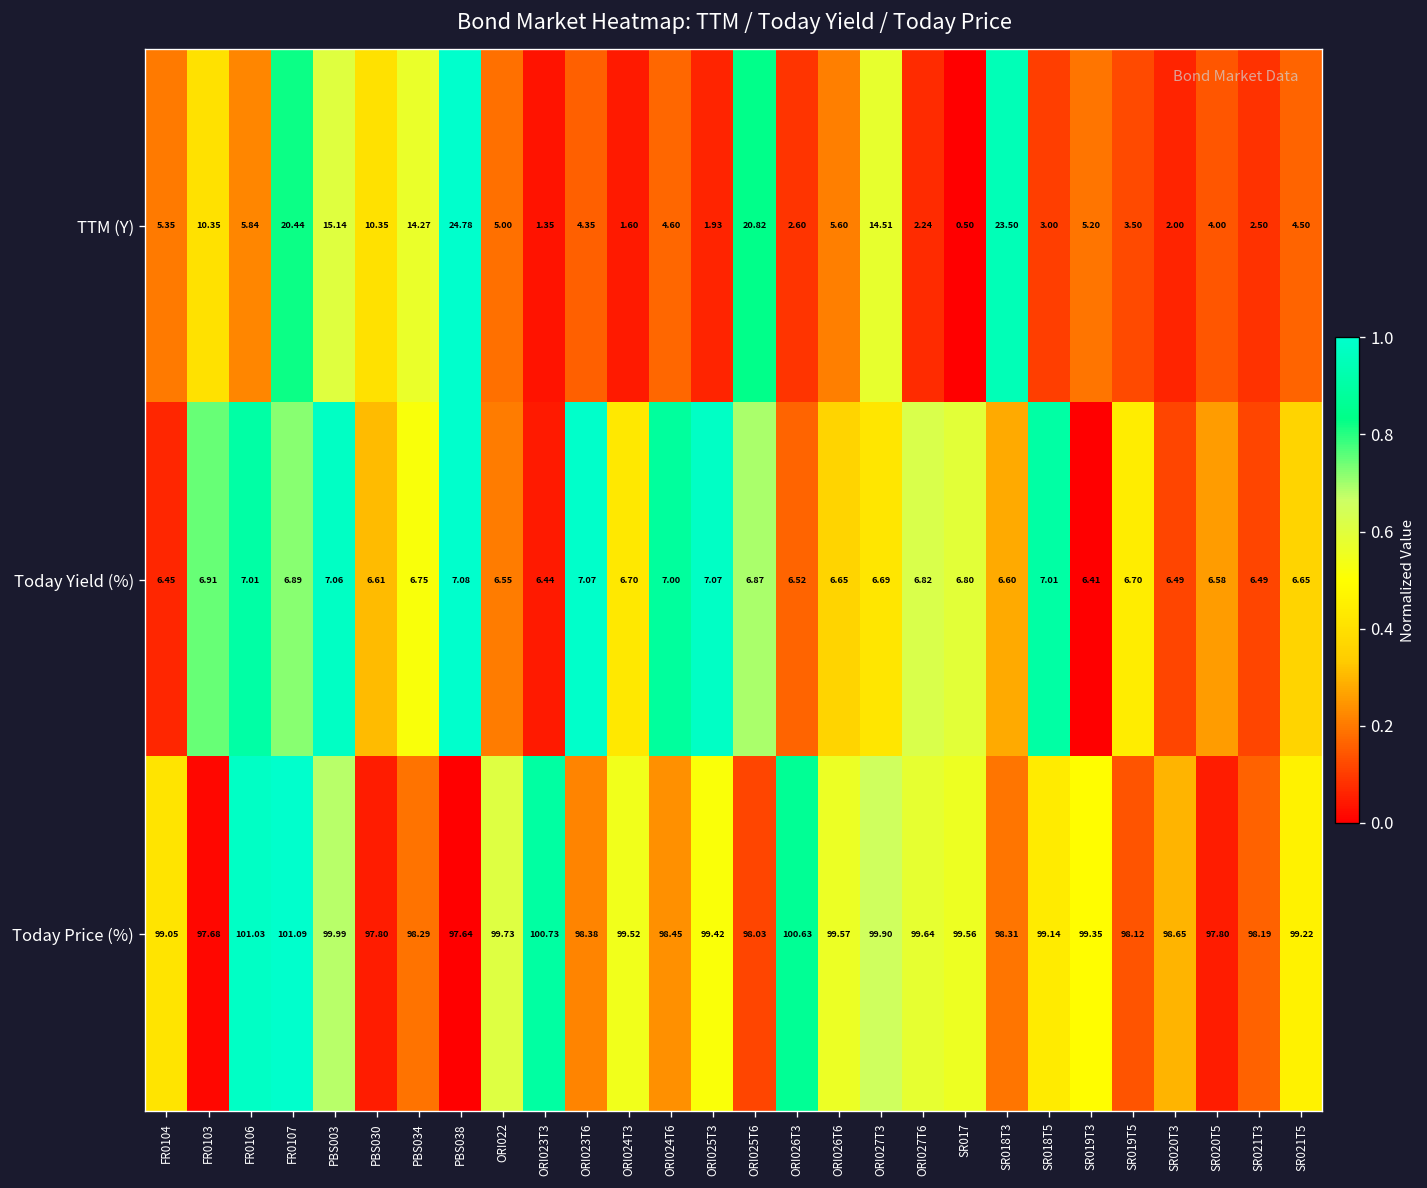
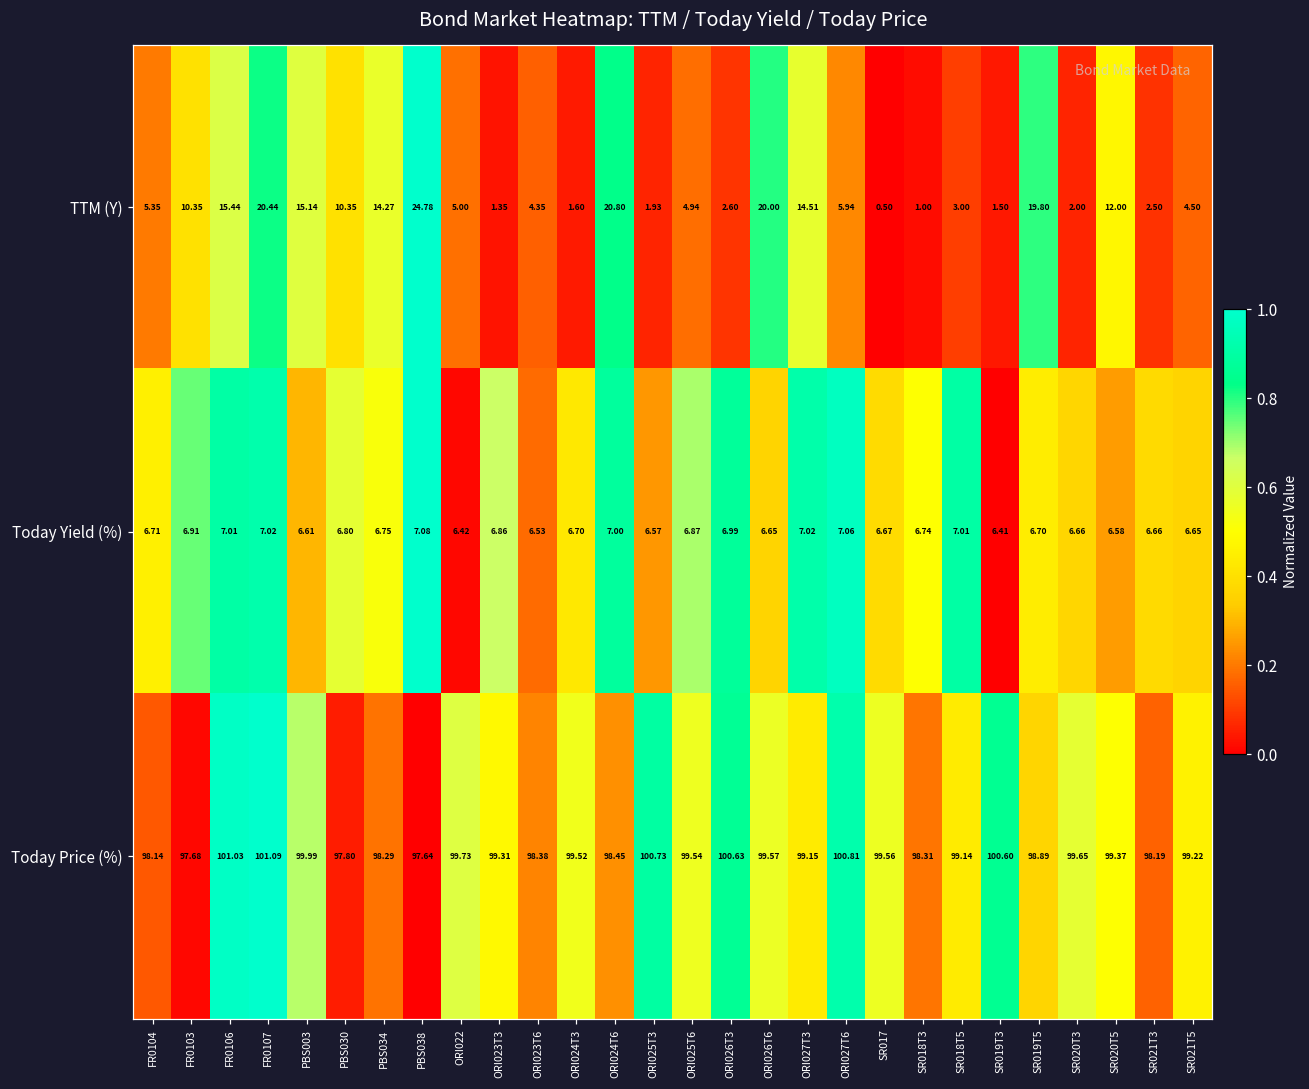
  {
    "TTM (Y)": {
      "FR0104": 5.35,
      "FR0103": 10.35,
-     "FR0106": 5.84,
+     "FR0106": 15.44,
      "FR0107": 20.44,
      "PBS003": 15.14,
      "PBS030": 10.35,
      "PBS034": 14.27,
      "PBS038": 24.78,
      "ORI022": 5.00,
      "ORI023T3": 1.35,
      "ORI023T6": 4.35,
      "ORI024T3": 1.60,
-     "ORI024T6": 4.60,
+     "ORI024T6": 20.80,
      "ORI025T3": 1.93,
-     "ORI025T6": 20.82,
+     "ORI025T6": 4.94,
      "ORI026T3": 2.60,
-     "ORI026T6": 5.60,
+     "ORI026T6": 20.00,
      "ORI027T3": 14.51,
-     "ORI027T6": 2.24,
+     "ORI027T6": 5.94,
      "SR017": 0.50,
-     "SR018T3": 23.50,
+     "SR018T3": 1.00,
      "SR018T5": 3.00,
-     "SR019T3": 5.20,
-     "SR019T5": 3.50,
+     "SR019T3": 1.50,
+     "SR019T5": 19.80,
      "SR020T3": 2.00,
-     "SR020T5": 4.00,
+     "SR020T5": 12.00,
      "SR021T3": 2.50,
      "SR021T5": 4.50
    },
    "Today Yield (%)": {
-     "FR0104": 6.45,
+     "FR0104": 6.71,
      "FR0103": 6.91,
      "FR0106": 7.01,
-     "FR0107": 6.89,
-     "PBS003": 7.06,
-     "PBS030": 6.61,
+     "FR0107": 7.02,
+     "PBS003": 6.61,
+     "PBS030": 6.80,
      "PBS034": 6.75,
      "PBS038": 7.08,
-     "ORI022": 6.55,
-     "ORI023T3": 6.44,
-     "ORI023T6": 7.07,
+     "ORI022": 6.42,
+     "ORI023T3": 6.86,
+     "ORI023T6": 6.53,
      "ORI024T3": 6.70,
      "ORI024T6": 7.00,
-     "ORI025T3": 7.07,
+     "ORI025T3": 6.57,
      "ORI025T6": 6.87,
-     "ORI026T3": 6.52,
+     "ORI026T3": 6.99,
      "ORI026T6": 6.65,
-     "ORI027T3": 6.69,
-     "ORI027T6": 6.82,
-     "SR017": 6.80,
-     "SR018T3": 6.60,
+     "ORI027T3": 7.02,
+     "ORI027T6": 7.06,
+     "SR017": 6.67,
+     "SR018T3": 6.74,
      "SR018T5": 7.01,
      "SR019T3": 6.41,
      "SR019T5": 6.70,
-     "SR020T3": 6.49,
+     "SR020T3": 6.66,
      "SR020T5": 6.58,
-     "SR021T3": 6.49,
+     "SR021T3": 6.66,
      "SR021T5": 6.65
    },
    "Today Price (%)": {
-     "FR0104": 99.05,
+     "FR0104": 98.14,
      "FR0103": 97.68,
      "FR0106": 101.03,
      "FR0107": 101.09,
      "PBS003": 99.99,
      "PBS030": 97.80,
      "PBS034": 98.29,
      "PBS038": 97.64,
      "ORI022": 99.73,
-     "ORI023T3": 100.73,
+     "ORI023T3": 99.31,
      "ORI023T6": 98.38,
      "ORI024T3": 99.52,
      "ORI024T6": 98.45,
-     "ORI025T3": 99.42,
-     "ORI025T6": 98.03,
+     "ORI025T3": 100.73,
+     "ORI025T6": 99.54,
      "ORI026T3": 100.63,
      "ORI026T6": 99.57,
-     "ORI027T3": 99.90,
-     "ORI027T6": 99.64,
+     "ORI027T3": 99.15,
+     "ORI027T6": 100.81,
      "SR017": 99.56,
      "SR018T3": 98.31,
      "SR018T5": 99.14,
-     "SR019T3": 99.35,
-     "SR019T5": 98.12,
-     "SR020T3": 98.65,
-     "SR020T5": 97.80,
+     "SR019T3": 100.60,
+     "SR019T5": 98.89,
+     "SR020T3": 99.65,
+     "SR020T5": 99.37,
      "SR021T3": 98.19,
      "SR021T5": 99.22
    }
  }
